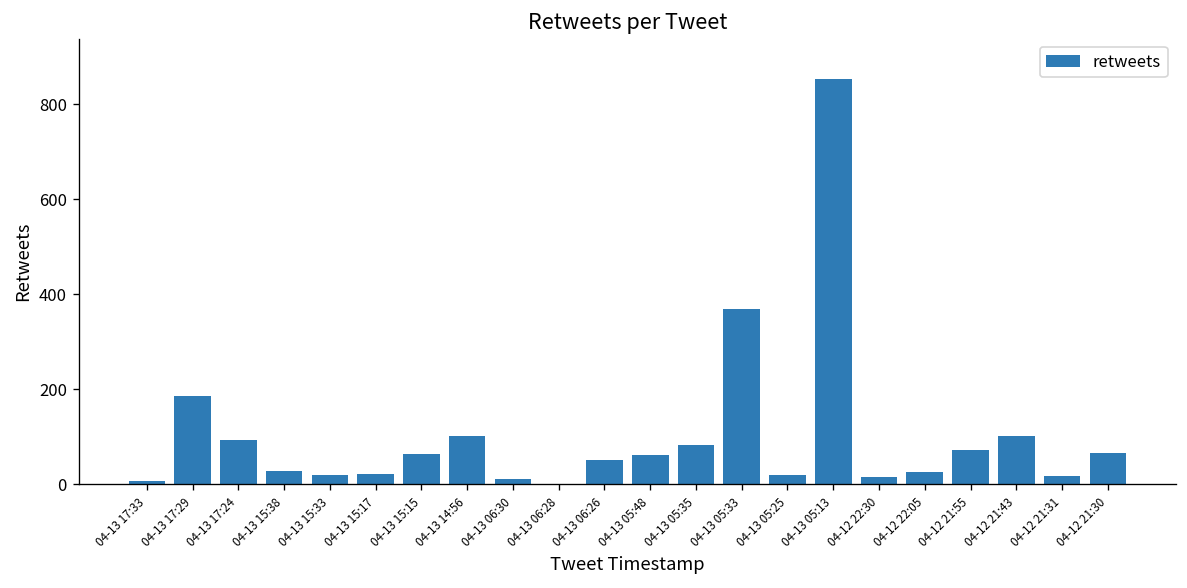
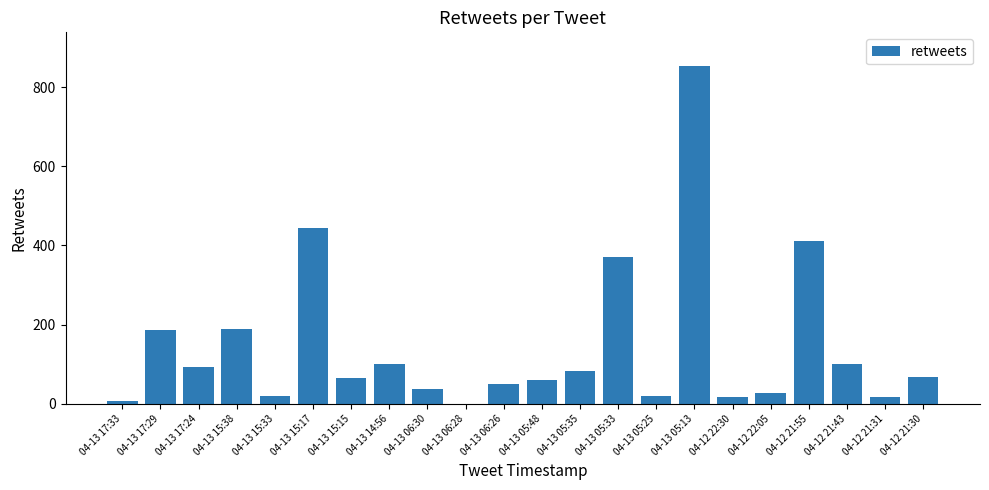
  {
    "04-13 17:33": 10,
    "04-13 17:29": 190,
    "04-13 17:24": 90,
-   "04-13 15:38": 30,
+   "04-13 15:38": 190,
    "04-13 15:33": 20,
-   "04-13 15:17": 20,
+   "04-13 15:17": 450,
    "04-13 15:15": 60,
    "04-13 14:56": 100,
-   "04-13 06:30": 10,
+   "04-13 06:30": 40,
    "04-13 06:28": 0,
    "04-13 06:26": 50,
    "04-13 05:48": 60,
    "04-13 05:35": 80,
    "04-13 05:33": 370,
    "04-13 05:25": 20,
    "04-13 05:13": 850,
    "04-12 22:30": 20,
    "04-12 22:05": 30,
-   "04-12 21:55": 70,
+   "04-12 21:55": 410,
    "04-12 21:43": 100,
    "04-12 21:31": 20,
    "04-12 21:30": 70
  }
